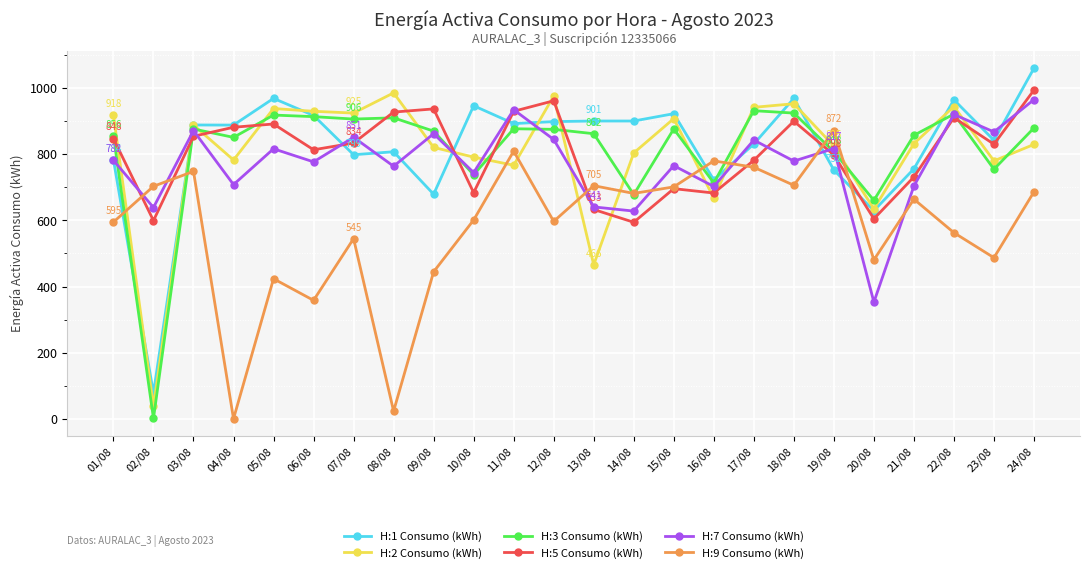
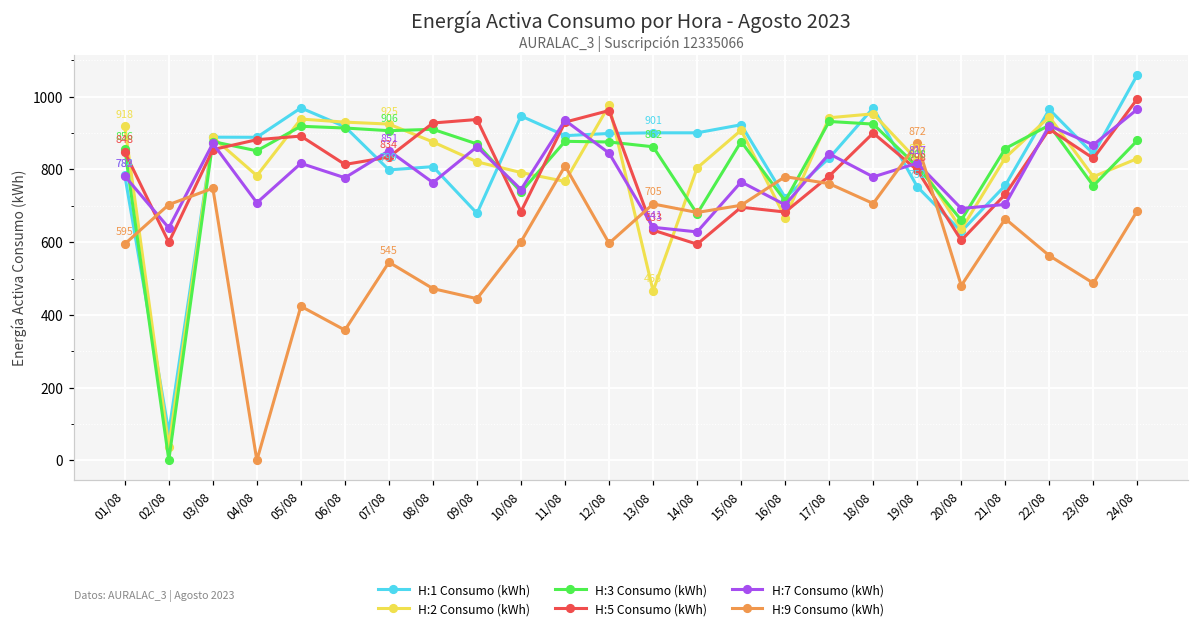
  {
    "H:1 Consumo (kWh)": {
      "13/08": 901
    },
    "H:2 Consumo (kWh)": {
      "02/08": 40,
      "04/08": 780,
      "05/08": 940,
      "06/08": 930,
-     "08/08": 990,
+     "08/08": 880,
      "09/08": 820,
      "10/08": 790,
      "11/08": 770,
      "12/08": 980,
      "14/08": 800,
      "15/08": 910,
      "16/08": 670,
      "17/08": 940,
      "18/08": 950,
      "21/08": 830,
      "22/08": 940,
      "23/08": 780,
      "24/08": 830
    },
    "H:3 Consumo (kWh)": {
      "02/08": 0,
      "04/08": 850,
      "05/08": 920,
      "08/08": 910,
      "09/08": 870,
      "11/08": 880,
      "12/08": 880,
      "15/08": 880,
      "16/08": 710,
      "17/08": 930,
      "18/08": 920,
      "20/08": 660,
      "21/08": 860,
      "23/08": 750,
      "24/08": 880
    },
    "H:5 Consumo (kWh)": {
      "02/08": 600,
      "03/08": 850,
      "05/08": 890,
      "06/08": 810,
      "08/08": 930,
      "09/08": 940,
      "10/08": 680,
      "12/08": 960,
      "14/08": 590,
      "16/08": 680,
      "17/08": 780,
      "18/08": 900,
      "20/08": 600,
      "21/08": 730,
      "22/08": 910,
      "23/08": 830,
      "24/08": 990
    },
    "H:7 Consumo (kWh)": {
      "02/08": 640,
      "04/08": 710,
      "05/08": 820,
      "06/08": 780,
      "08/08": 760,
      "09/08": 860,
      "12/08": 840,
      "14/08": 630,
      "15/08": 770,
      "16/08": 700,
      "17/08": 840,
      "18/08": 780,
-     "20/08": 350,
+     "20/08": 690,
      "21/08": 700,
      "23/08": 870,
      "24/08": 970
    },
    "H:9 Consumo (kWh)": {
      "02/08": 700,
      "03/08": 750,
      "04/08": 0,
      "05/08": 420,
      "06/08": 360,
-     "08/08": 20,
+     "08/08": 470,
      "09/08": 440,
      "10/08": 600,
      "11/08": 810,
      "12/08": 600,
      "16/08": 780,
      "17/08": 760,
      "18/08": 710,
      "20/08": 480,
      "21/08": 660,
      "22/08": 560,
      "23/08": 490,
      "24/08": 690
    }
  }
